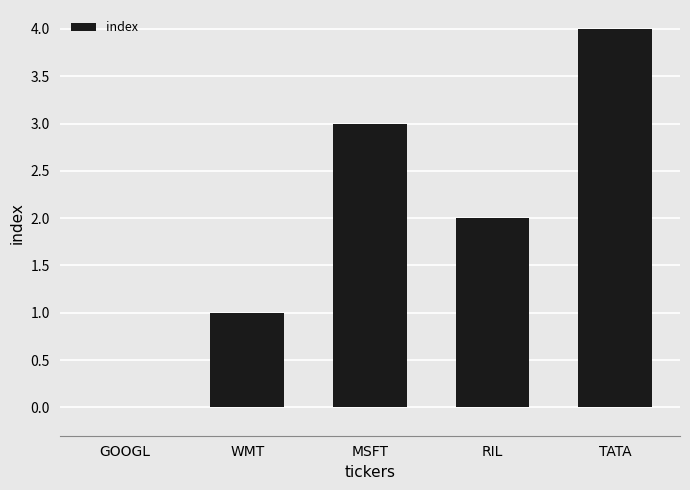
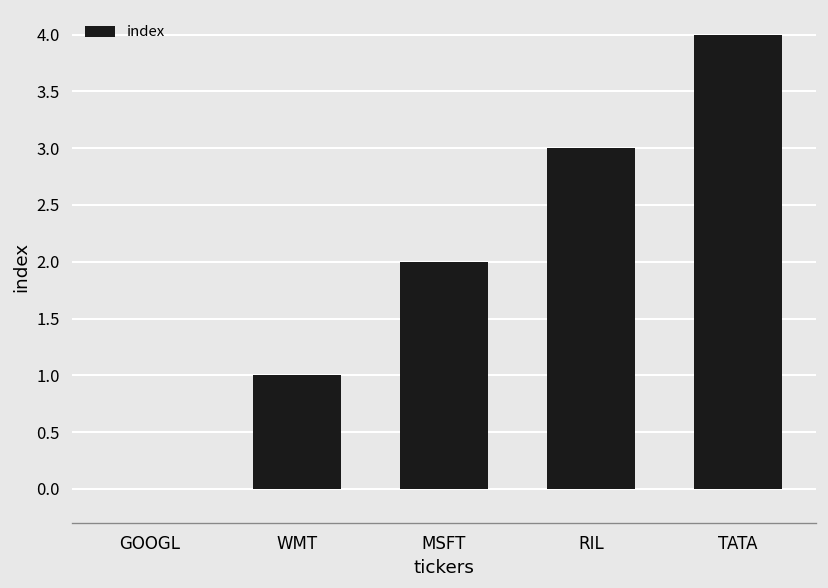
  {
    "GOOGL": 0,
    "WMT": 1,
-   "MSFT": 3,
-   "RIL": 2,
+   "MSFT": 2,
+   "RIL": 3,
    "TATA": 4
  }
